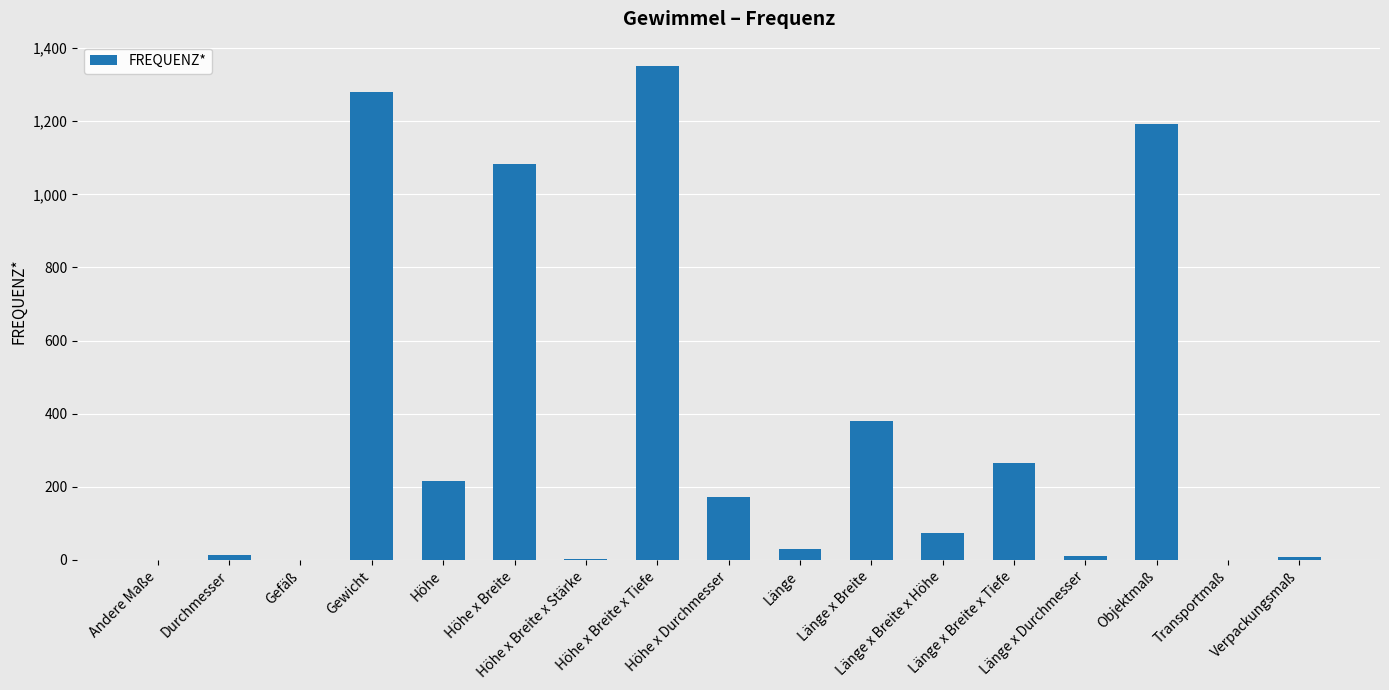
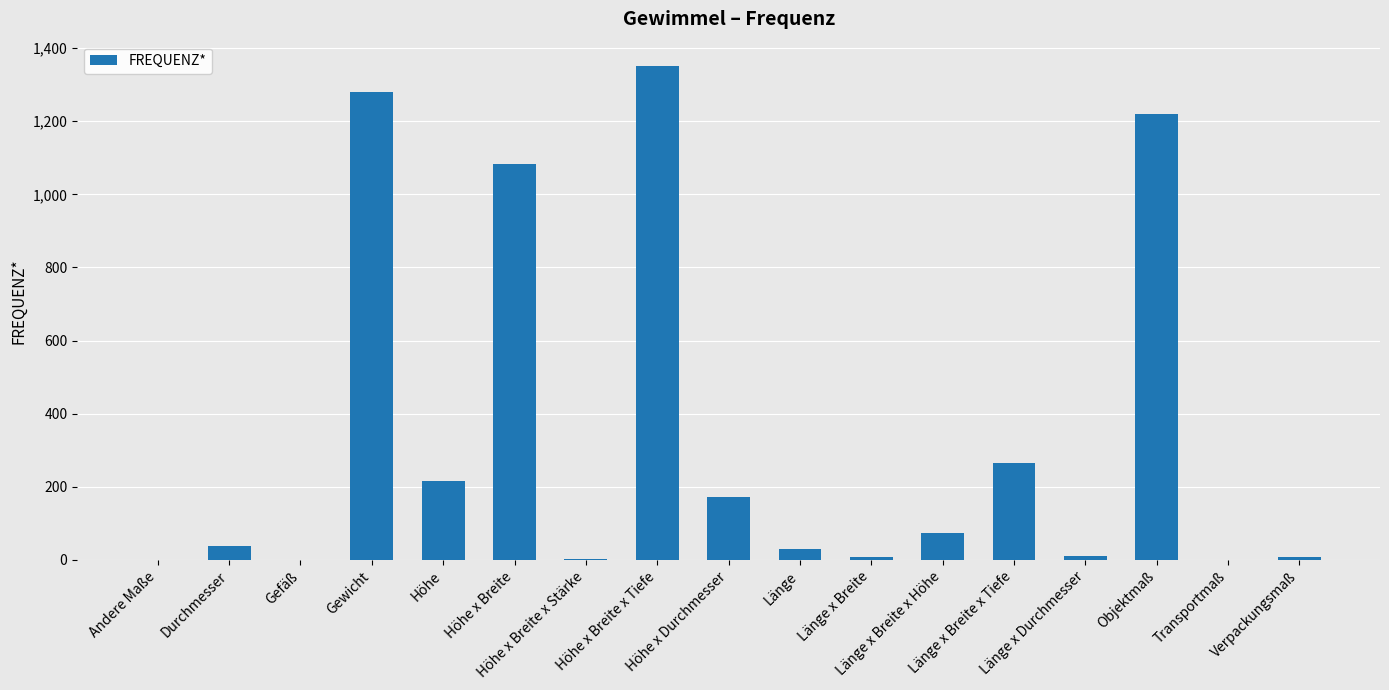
  {
-   "Durchmesser": "10",
+   "Durchmesser": "40",
    "Gewicht": "1,280",
    "Höhe": "220",
    "Höhe x Breite": "1,080",
    "Höhe x Breite x Tiefe": "1,350",
    "Höhe x Durchmesser": "170",
    "Länge": "30",
-   "Länge x Breite": "380",
+   "Länge x Breite": "10",
    "Länge x Breite x Höhe": "70",
    "Länge x Breite x Tiefe": "270",
    "Länge x Durchmesser": "10",
-   "Objektmaß": "1,190",
+   "Objektmaß": "1,220",
    "Verpackungsmaß": "10"
  }
